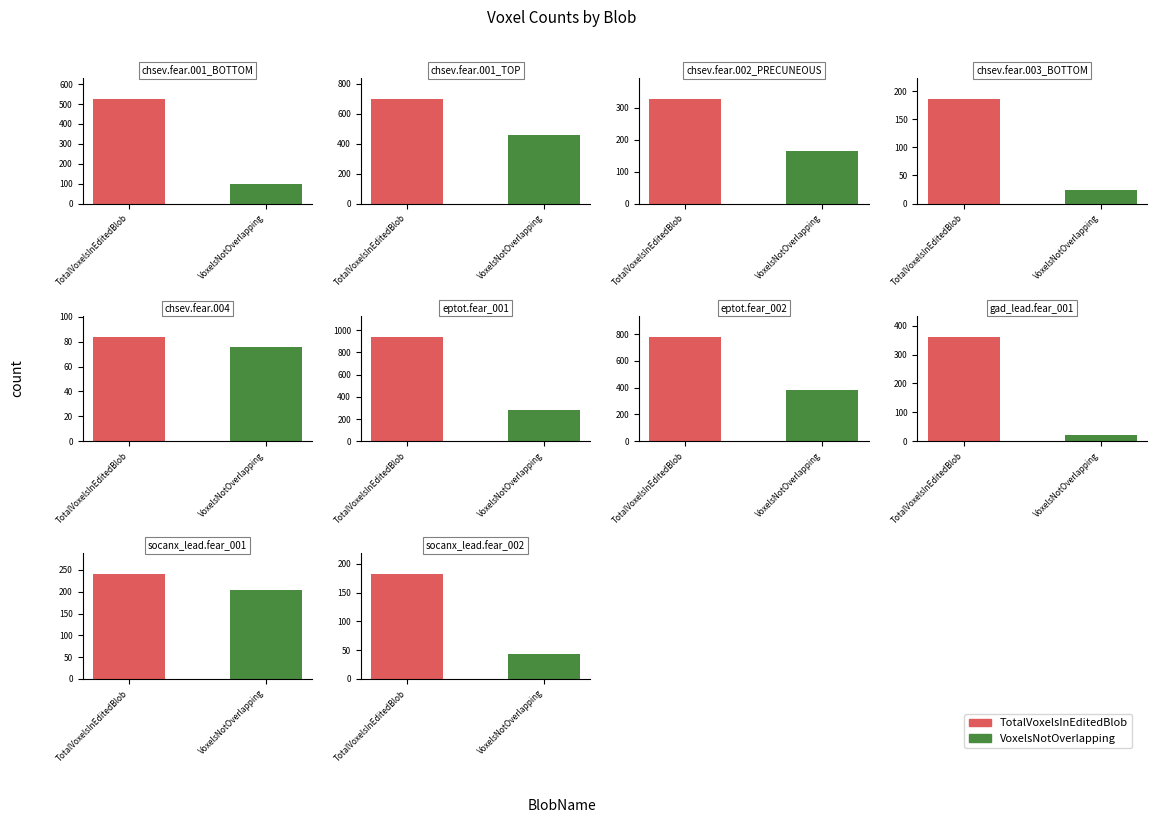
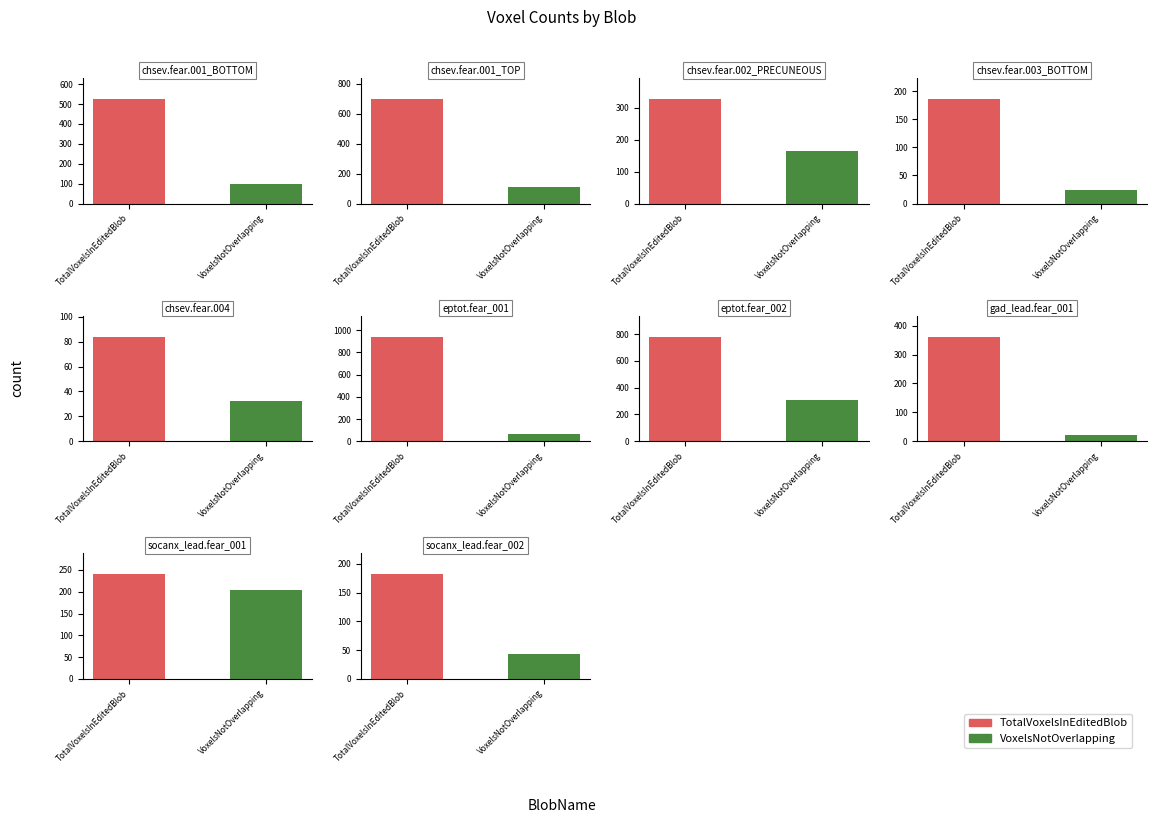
  {
    "chsev.fear.001_BOTTOM": {
      "TotalVoxelsInEditedBlob": 530,
      "VoxelsNotOverlapping": 100
    },
    "chsev.fear.001_TOP": {
      "TotalVoxelsInEditedBlob": 700,
-     "VoxelsNotOverlapping": 460
+     "VoxelsNotOverlapping": 110
    },
    "chsev.fear.002_PRECUNEOUS": {
      "TotalVoxelsInEditedBlob": 330,
      "VoxelsNotOverlapping": 170
    },
    "chsev.fear.003_BOTTOM": {
      "TotalVoxelsInEditedBlob": 190,
      "VoxelsNotOverlapping": 20
    },
    "chsev.fear.004": {
      "TotalVoxelsInEditedBlob": 84,
-     "VoxelsNotOverlapping": 76
+     "VoxelsNotOverlapping": 32
    },
    "eptot.fear_001": {
      "TotalVoxelsInEditedBlob": 940,
-     "VoxelsNotOverlapping": 290
+     "VoxelsNotOverlapping": 70
    },
    "eptot.fear_002": {
      "TotalVoxelsInEditedBlob": 780,
-     "VoxelsNotOverlapping": 380
+     "VoxelsNotOverlapping": 310
    },
    "gad_lead.fear_001": {
      "TotalVoxelsInEditedBlob": 360,
      "VoxelsNotOverlapping": 20
    },
    "socanx_lead.fear_001": {
      "TotalVoxelsInEditedBlob": 240,
      "VoxelsNotOverlapping": 200
    },
    "socanx_lead.fear_002": {
      "TotalVoxelsInEditedBlob": 180,
      "VoxelsNotOverlapping": 40
    }
  }
